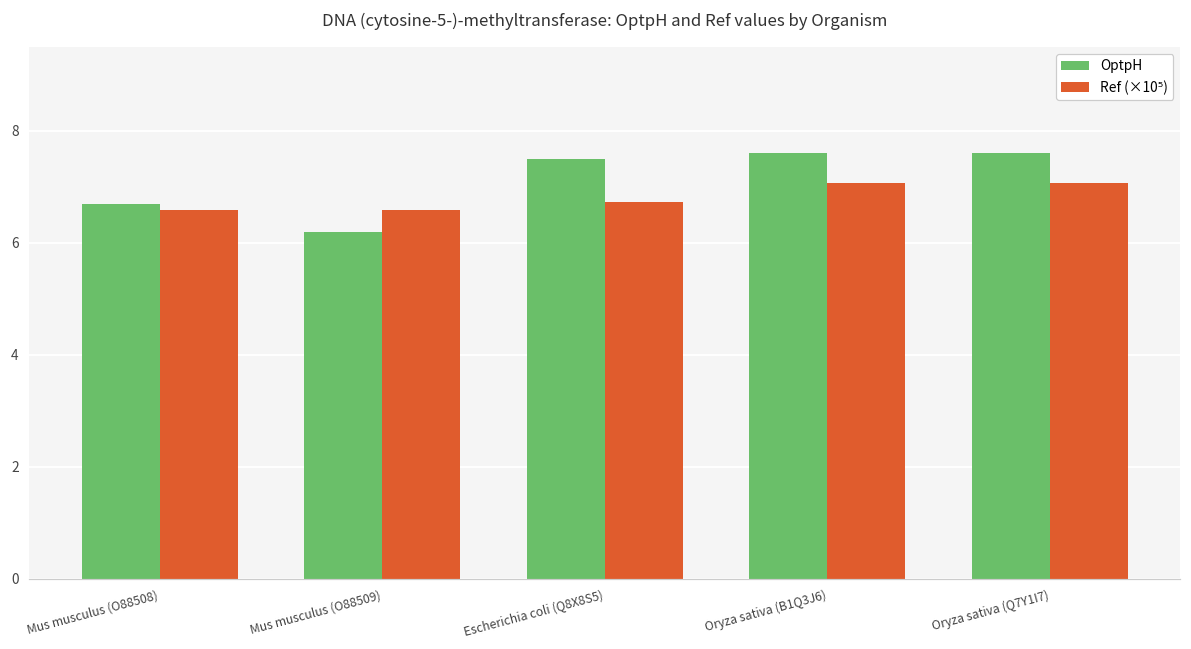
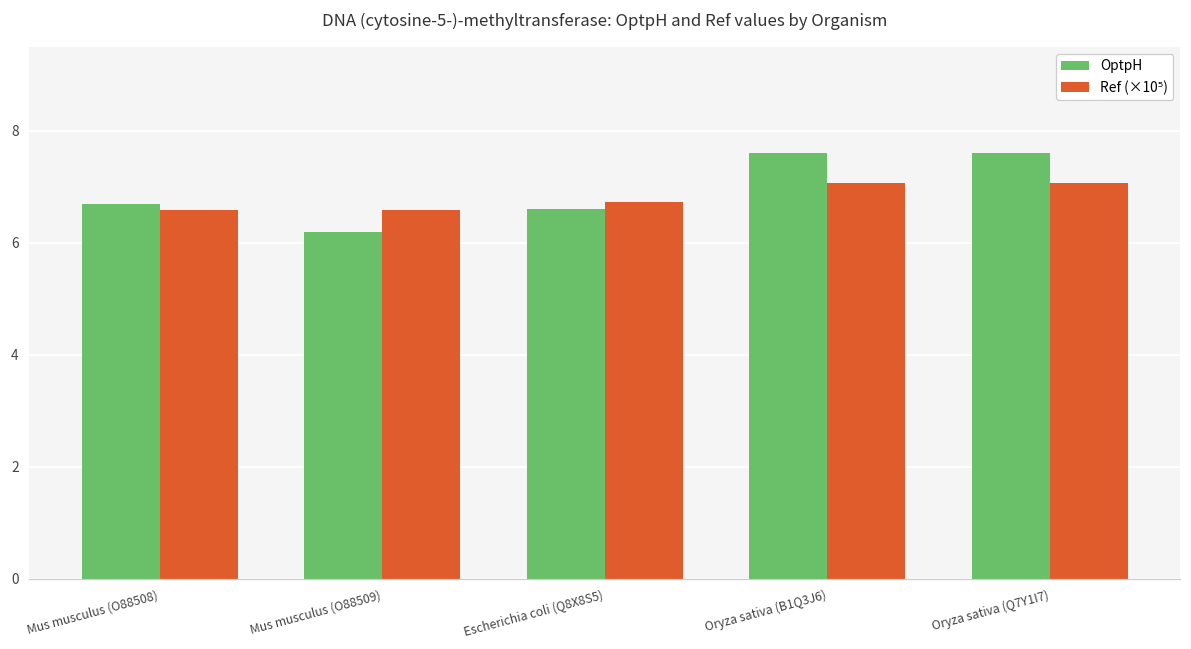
  {
    "OptpH": {
      "Mus musculus (O88508)": 6.7,
      "Mus musculus (O88509)": 6.2,
-     "Escherichia coli (Q8X8S5)": 7.5,
+     "Escherichia coli (Q8X8S5)": 6.6,
      "Oryza sativa (B1Q3J6)": 7.6,
      "Oryza sativa (Q7Y1I7)": 7.6
    },
    "Ref (×10⁵)": {
      "Mus musculus (O88508)": 6.6,
      "Mus musculus (O88509)": 6.6,
      "Escherichia coli (Q8X8S5)": 6.7,
      "Oryza sativa (B1Q3J6)": 7.1,
      "Oryza sativa (Q7Y1I7)": 7.1
    }
  }
